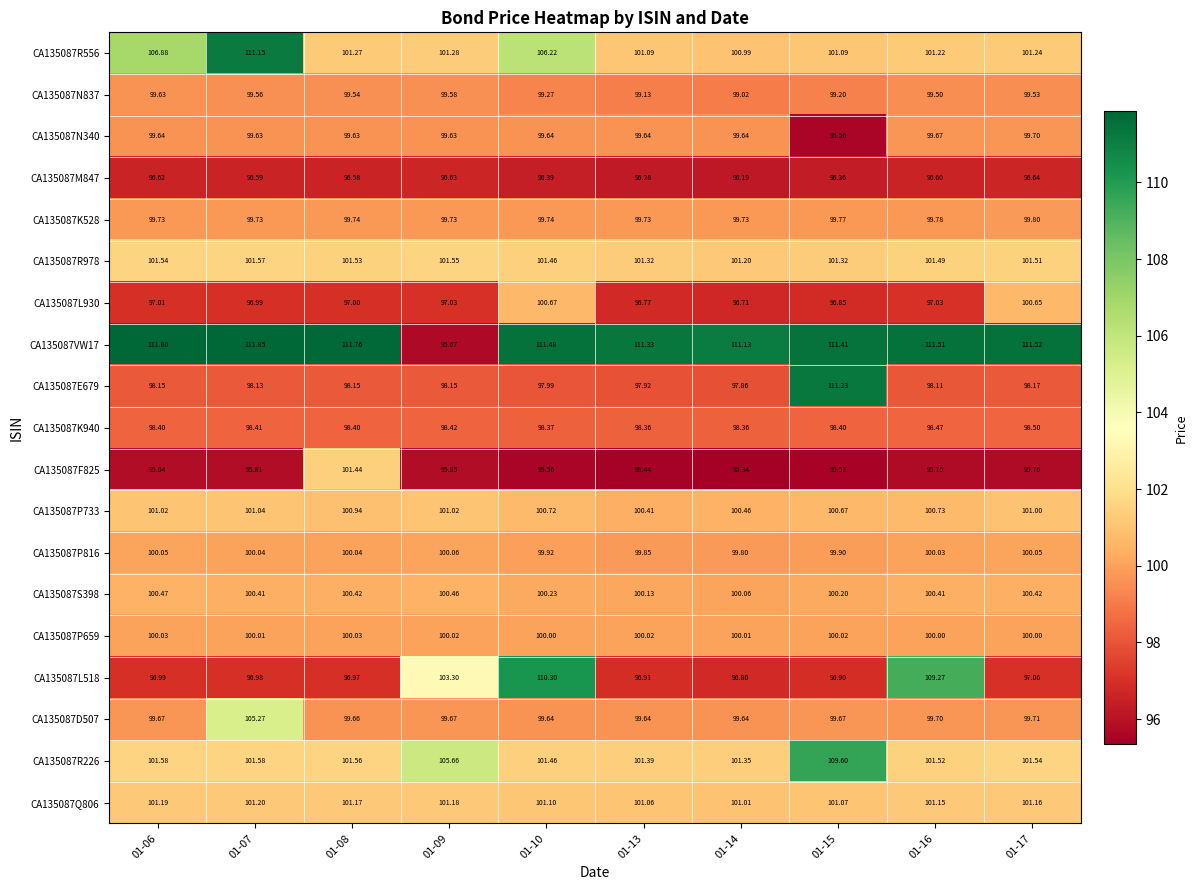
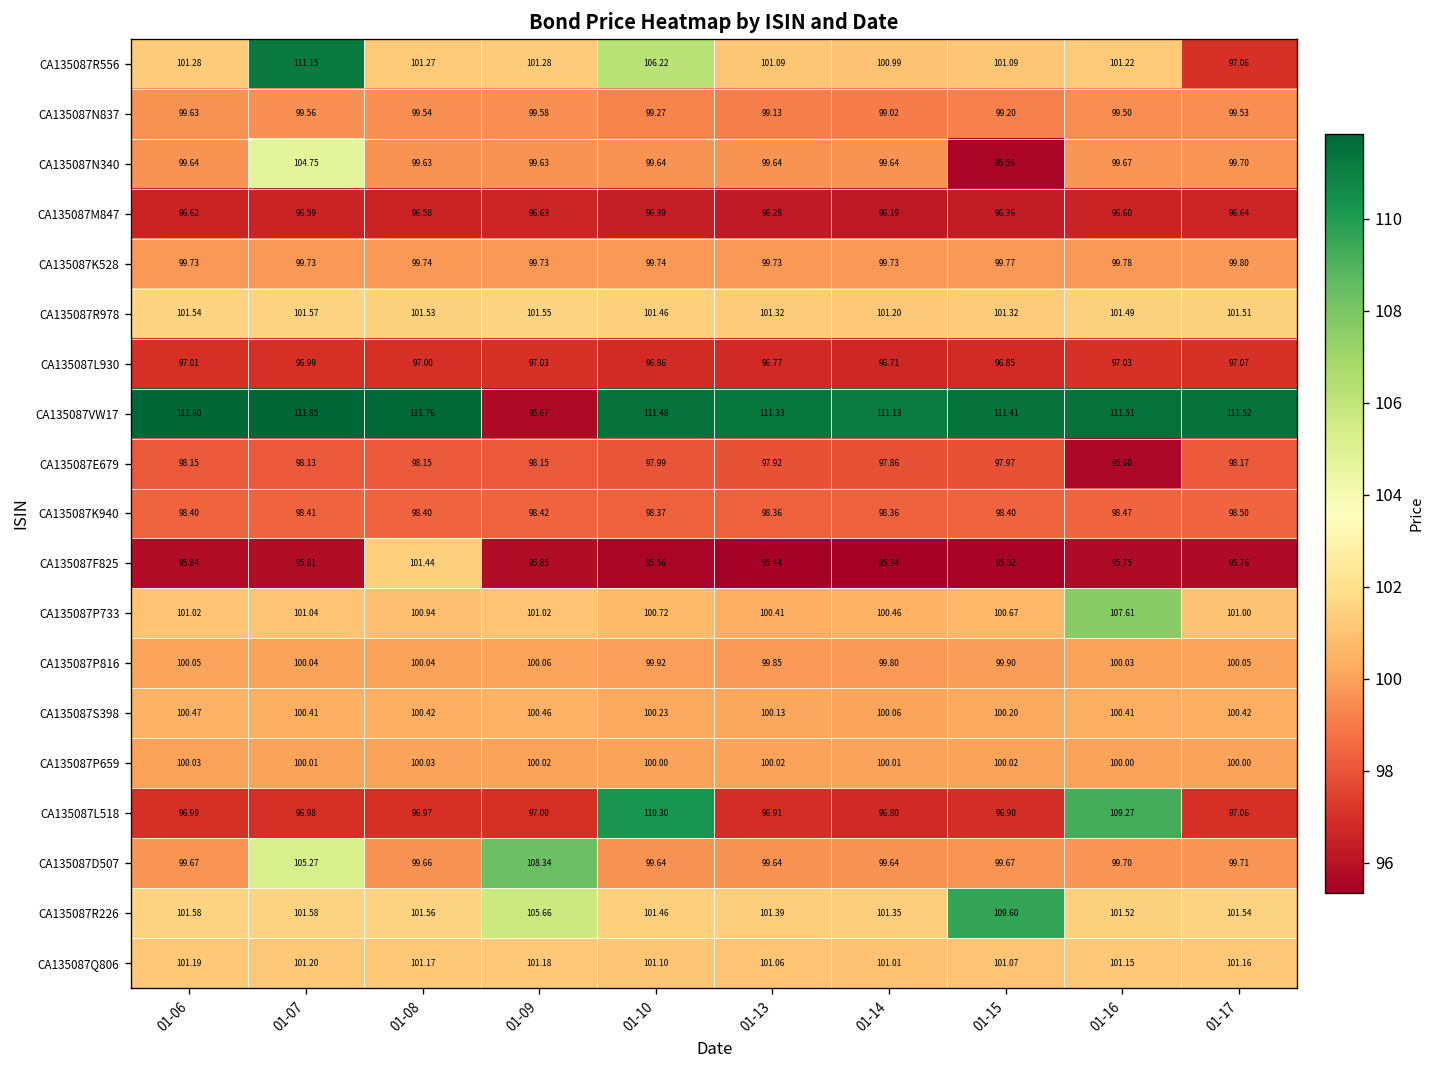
  {
    "CA135087R556": {
-     "01-06": 106.88,
+     "01-06": 101.28,
      "01-07": 111.15,
      "01-08": 101.27,
      "01-09": 101.28,
      "01-10": 106.22,
      "01-13": 101.09,
      "01-14": 100.99,
      "01-15": 101.09,
      "01-16": 101.22,
-     "01-17": 101.24
+     "01-17": 97.06
    },
    "CA135087N837": {
      "01-06": 99.63,
      "01-07": 99.56,
      "01-08": 99.54,
      "01-09": 99.58,
      "01-10": 99.27,
      "01-13": 99.13,
      "01-14": 99.02,
      "01-15": 99.20,
      "01-16": 99.50,
      "01-17": 99.53
    },
    "CA135087N340": {
      "01-06": 99.64,
-     "01-07": 99.63,
+     "01-07": 104.75,
      "01-08": 99.63,
      "01-09": 99.63,
      "01-10": 99.64,
      "01-13": 99.64,
      "01-14": 99.64,
      "01-15": 95.56,
      "01-16": 99.67,
      "01-17": 99.70
    },
    "CA135087M847": {
      "01-06": 96.62,
      "01-07": 96.59,
      "01-08": 96.58,
      "01-09": 96.63,
      "01-10": 96.39,
      "01-13": 96.28,
      "01-14": 96.19,
      "01-15": 96.36,
      "01-16": 96.60,
      "01-17": 96.64
    },
    "CA135087K528": {
      "01-06": 99.73,
      "01-07": 99.73,
      "01-08": 99.74,
      "01-09": 99.73,
      "01-10": 99.74,
      "01-13": 99.73,
      "01-14": 99.73,
      "01-15": 99.77,
      "01-16": 99.78,
      "01-17": 99.80
    },
    "CA135087R978": {
      "01-06": 101.54,
      "01-07": 101.57,
      "01-08": 101.53,
      "01-09": 101.55,
      "01-10": 101.46,
      "01-13": 101.32,
      "01-14": 101.20,
      "01-15": 101.32,
      "01-16": 101.49,
      "01-17": 101.51
    },
    "CA135087L930": {
      "01-06": 97.01,
      "01-07": 96.99,
      "01-08": 97.00,
      "01-09": 97.03,
-     "01-10": 100.67,
+     "01-10": 96.86,
      "01-13": 96.77,
      "01-14": 96.71,
      "01-15": 96.85,
      "01-16": 97.03,
-     "01-17": 100.65
+     "01-17": 97.07
    },
    "CA135087VW17": {
      "01-06": 111.80,
      "01-07": 111.85,
      "01-08": 111.76,
      "01-09": 95.67,
      "01-10": 111.48,
      "01-13": 111.33,
      "01-14": 111.13,
      "01-15": 111.41,
      "01-16": 111.51,
      "01-17": 111.52
    },
    "CA135087E679": {
      "01-06": 98.15,
      "01-07": 98.13,
      "01-08": 98.15,
      "01-09": 98.15,
      "01-10": 97.99,
      "01-13": 97.92,
      "01-14": 97.86,
-     "01-15": 111.23,
-     "01-16": 98.11,
+     "01-15": 97.97,
+     "01-16": 95.60,
      "01-17": 98.17
    },
    "CA135087K940": {
      "01-06": 98.40,
      "01-07": 98.41,
      "01-08": 98.40,
      "01-09": 98.42,
      "01-10": 98.37,
      "01-13": 98.36,
      "01-14": 98.36,
      "01-15": 98.40,
      "01-16": 98.47,
      "01-17": 98.50
    },
    "CA135087F825": {
      "01-06": 95.84,
      "01-07": 95.81,
      "01-08": 101.44,
      "01-09": 95.85,
      "01-10": 95.56,
      "01-13": 95.44,
      "01-14": 95.34,
      "01-15": 95.52,
      "01-16": 95.75,
      "01-17": 95.76
    },
    "CA135087P733": {
      "01-06": 101.02,
      "01-07": 101.04,
      "01-08": 100.94,
      "01-09": 101.02,
      "01-10": 100.72,
      "01-13": 100.41,
      "01-14": 100.46,
      "01-15": 100.67,
-     "01-16": 100.73,
+     "01-16": 107.61,
      "01-17": 101.00
    },
    "CA135087P816": {
      "01-06": 100.05,
      "01-07": 100.04,
      "01-08": 100.04,
      "01-09": 100.06,
      "01-10": 99.92,
      "01-13": 99.85,
      "01-14": 99.80,
      "01-15": 99.90,
      "01-16": 100.03,
      "01-17": 100.05
    },
    "CA135087S398": {
      "01-06": 100.47,
      "01-07": 100.41,
      "01-08": 100.42,
      "01-09": 100.46,
      "01-10": 100.23,
      "01-13": 100.13,
      "01-14": 100.06,
      "01-15": 100.20,
      "01-16": 100.41,
      "01-17": 100.42
    },
    "CA135087P659": {
      "01-06": 100.03,
      "01-07": 100.01,
      "01-08": 100.03,
      "01-09": 100.02,
      "01-10": 100.00,
      "01-13": 100.02,
      "01-14": 100.01,
      "01-15": 100.02,
      "01-16": 100.00,
      "01-17": 100.00
    },
    "CA135087L518": {
      "01-06": 96.99,
      "01-07": 96.98,
      "01-08": 96.97,
-     "01-09": 103.30,
+     "01-09": 97.00,
      "01-10": 110.30,
      "01-13": 96.91,
      "01-14": 96.80,
      "01-15": 96.90,
      "01-16": 109.27,
      "01-17": 97.06
    },
    "CA135087D507": {
      "01-06": 99.67,
      "01-07": 105.27,
      "01-08": 99.66,
-     "01-09": 99.67,
+     "01-09": 108.34,
      "01-10": 99.64,
      "01-13": 99.64,
      "01-14": 99.64,
      "01-15": 99.67,
      "01-16": 99.70,
      "01-17": 99.71
    },
    "CA135087R226": {
      "01-06": 101.58,
      "01-07": 101.58,
      "01-08": 101.56,
      "01-09": 105.66,
      "01-10": 101.46,
      "01-13": 101.39,
      "01-14": 101.35,
      "01-15": 109.60,
      "01-16": 101.52,
      "01-17": 101.54
    },
    "CA135087Q806": {
      "01-06": 101.19,
      "01-07": 101.20,
      "01-08": 101.17,
      "01-09": 101.18,
      "01-10": 101.10,
      "01-13": 101.06,
      "01-14": 101.01,
      "01-15": 101.07,
      "01-16": 101.15,
      "01-17": 101.16
    }
  }
